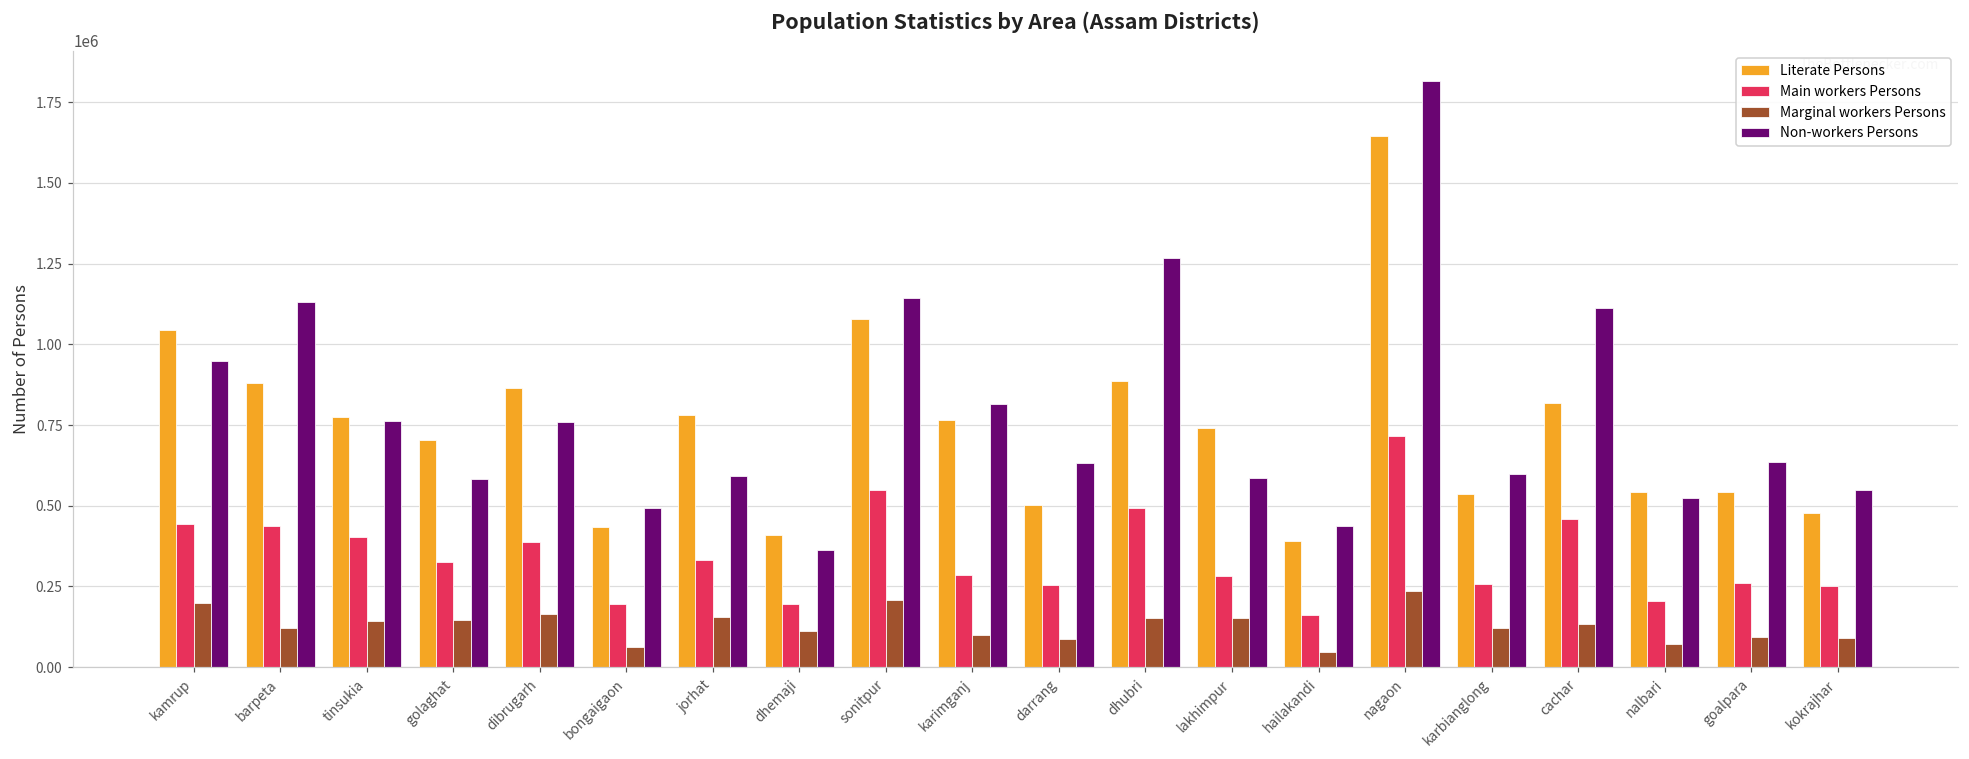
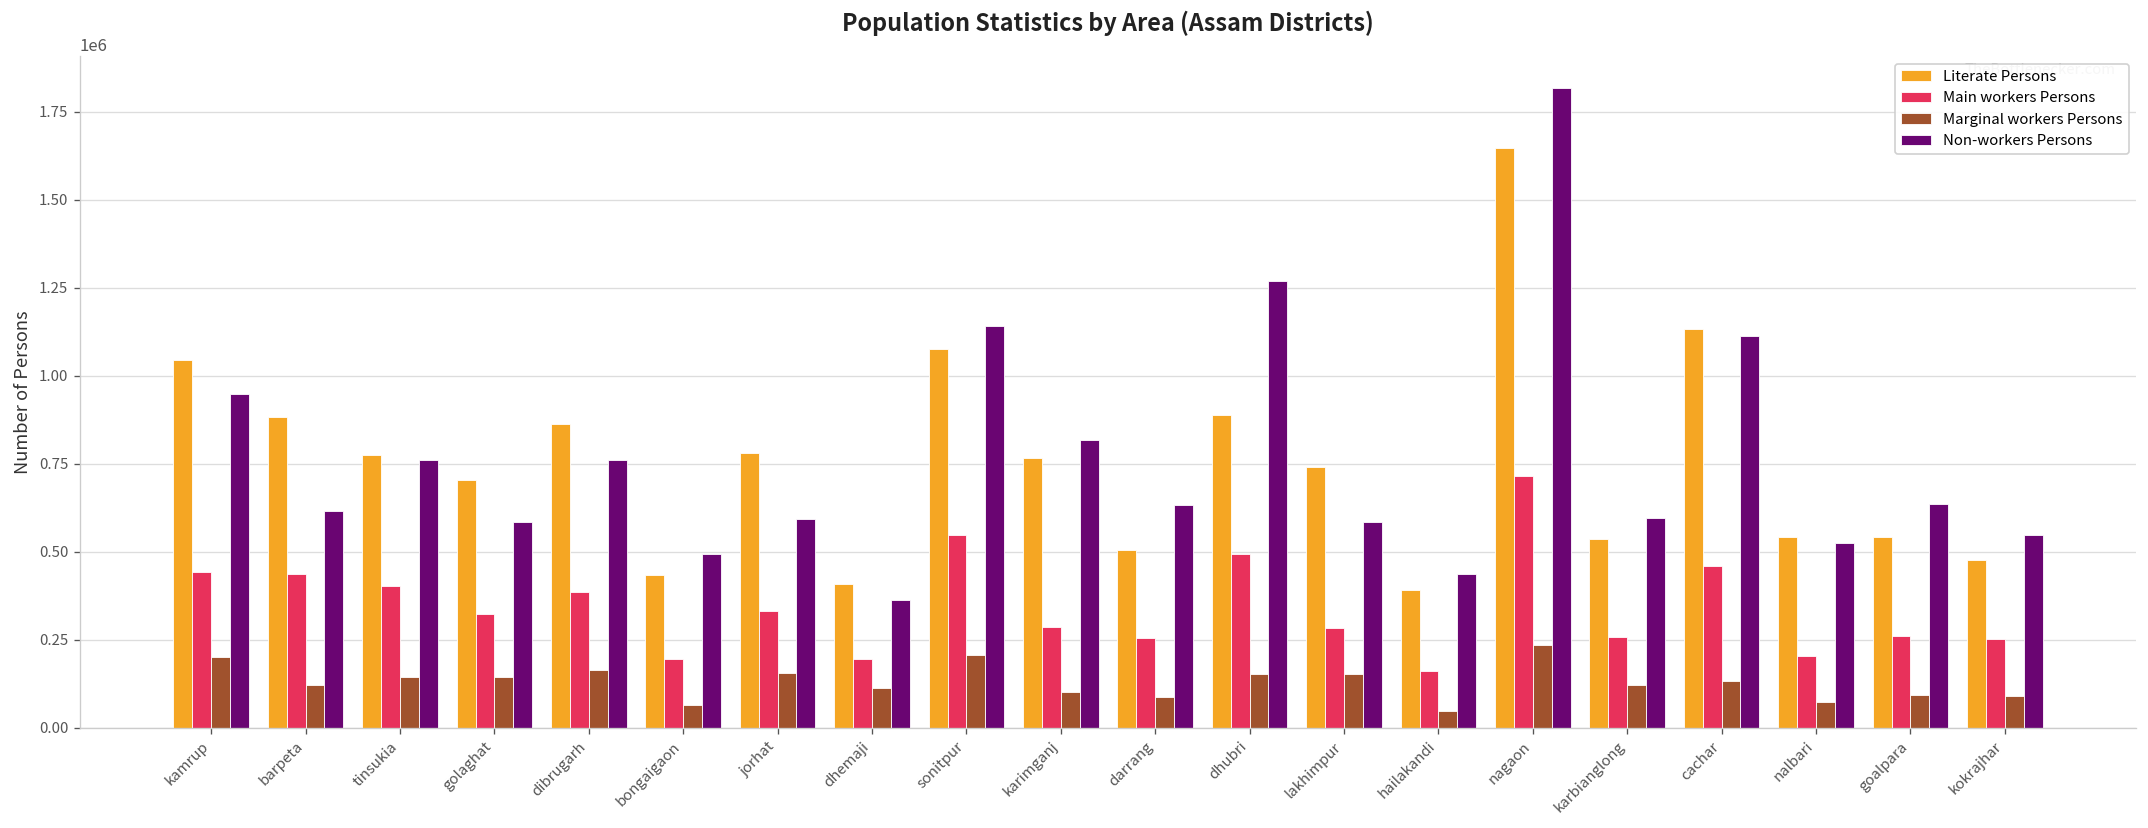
  {
    "Literate Persons": {
      "kamrup": 1040000,
      "barpeta": 880000,
      "tinsukia": 770000,
      "golaghat": 700000,
      "dibrugarh": 860000,
      "bongaigaon": 430000,
      "jorhat": 780000,
      "dhemaji": 410000,
      "sonitpur": 1080000,
      "karimganj": 770000,
      "darrang": 500000,
      "dhubri": 890000,
      "lakhimpur": 740000,
      "hailakandi": 390000,
      "nagaon": 1650000,
      "karbianglong": 540000,
-     "cachar": 820000,
+     "cachar": 1130000,
      "nalbari": 540000,
      "goalpara": 540000,
      "kokrajhar": 480000
    },
    "Main workers Persons": {
      "kamrup": 440000,
      "barpeta": 440000,
      "tinsukia": 400000,
      "golaghat": 320000,
      "dibrugarh": 390000,
      "bongaigaon": 200000,
      "jorhat": 330000,
      "dhemaji": 200000,
      "sonitpur": 550000,
      "karimganj": 290000,
      "darrang": 250000,
      "dhubri": 490000,
      "lakhimpur": 280000,
      "hailakandi": 160000,
      "nagaon": 720000,
      "karbianglong": 260000,
      "cachar": 460000,
      "nalbari": 200000,
      "goalpara": 260000,
      "kokrajhar": 250000
    },
    "Marginal workers Persons": {
      "kamrup": 200000,
      "barpeta": 120000,
      "tinsukia": 140000,
      "golaghat": 150000,
      "dibrugarh": 160000,
      "bongaigaon": 60000,
      "jorhat": 160000,
      "dhemaji": 110000,
      "sonitpur": 210000,
      "karimganj": 100000,
      "darrang": 90000,
      "dhubri": 150000,
      "lakhimpur": 150000,
      "hailakandi": 50000,
      "nagaon": 230000,
      "karbianglong": 120000,
      "cachar": 130000,
      "nalbari": 70000,
      "goalpara": 90000,
      "kokrajhar": 90000
    },
    "Non-workers Persons": {
      "kamrup": 950000,
-     "barpeta": 1130000,
+     "barpeta": 620000,
      "tinsukia": 760000,
      "golaghat": 580000,
      "dibrugarh": 760000,
      "bongaigaon": 490000,
      "jorhat": 590000,
      "dhemaji": 360000,
      "sonitpur": 1140000,
      "karimganj": 820000,
      "darrang": 630000,
      "dhubri": 1270000,
      "lakhimpur": 590000,
      "hailakandi": 440000,
      "nagaon": 1820000,
      "karbianglong": 600000,
      "cachar": 1110000,
      "nalbari": 530000,
      "goalpara": 640000,
      "kokrajhar": 550000
    }
  }
